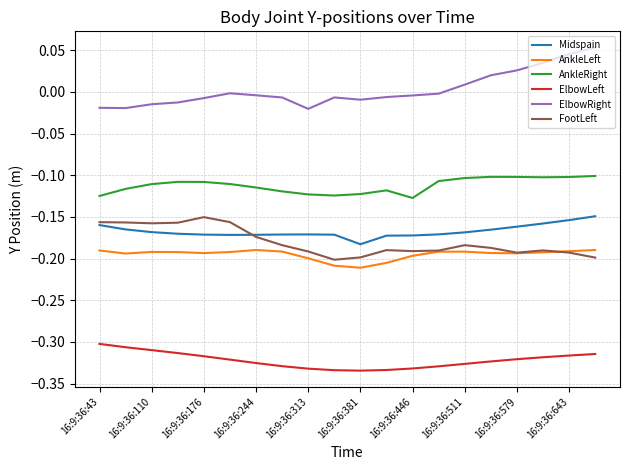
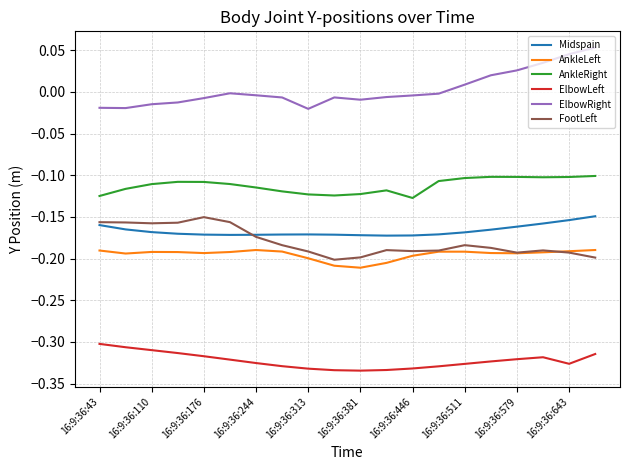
  {
    "Midspain": {
      "16:9:36:43": -0.16,
      "16:9:36:110": -0.17,
      "16:9:36:176": -0.17,
      "16:9:36:313": -0.17,
-     "16:9:36:381": -0.18,
+     "16:9:36:381": -0.17,
      "16:9:36:446": -0.17,
      "16:9:36:511": -0.17,
      "16:9:36:579": -0.16,
      "16:9:36:643": -0.15
    },
    "AnkleLeft": {
      "16:9:36:43": -0.19,
      "16:9:36:110": -0.19,
      "16:9:36:176": -0.19,
      "16:9:36:244": -0.19,
      "16:9:36:313": -0.20,
      "16:9:36:381": -0.21,
      "16:9:36:446": -0.20,
      "16:9:36:511": -0.19
    },
    "AnkleRight": {
      "16:9:36:43": -0.12,
      "16:9:36:110": -0.11,
      "16:9:36:176": -0.11,
      "16:9:36:244": -0.11,
      "16:9:36:313": -0.12,
      "16:9:36:381": -0.12,
      "16:9:36:446": -0.13,
      "16:9:36:511": -0.10,
      "16:9:36:579": -0.10,
      "16:9:36:643": -0.10
    },
    "ElbowLeft": {
      "16:9:36:43": -0.30,
      "16:9:36:110": -0.31,
      "16:9:36:176": -0.32,
      "16:9:36:244": -0.33,
      "16:9:36:313": -0.33,
      "16:9:36:381": -0.33,
      "16:9:36:446": -0.33,
      "16:9:36:511": -0.33,
      "16:9:36:579": -0.32,
-     "16:9:36:643": -0.32
+     "16:9:36:643": -0.33
    },
    "ElbowRight": {
      "16:9:36:43": -0.02,
      "16:9:36:110": -0.01,
      "16:9:36:176": -0.01,
      "16:9:36:244": 0.00,
      "16:9:36:313": -0.02,
      "16:9:36:381": -0.01,
      "16:9:36:446": 0.00,
      "16:9:36:511": 0.01,
      "16:9:36:579": 0.03
    },
    "FootLeft": {
      "16:9:36:43": -0.16,
      "16:9:36:110": -0.16,
      "16:9:36:176": -0.15,
      "16:9:36:313": -0.19,
      "16:9:36:381": -0.20,
      "16:9:36:446": -0.19,
      "16:9:36:511": -0.18
    }
  }
